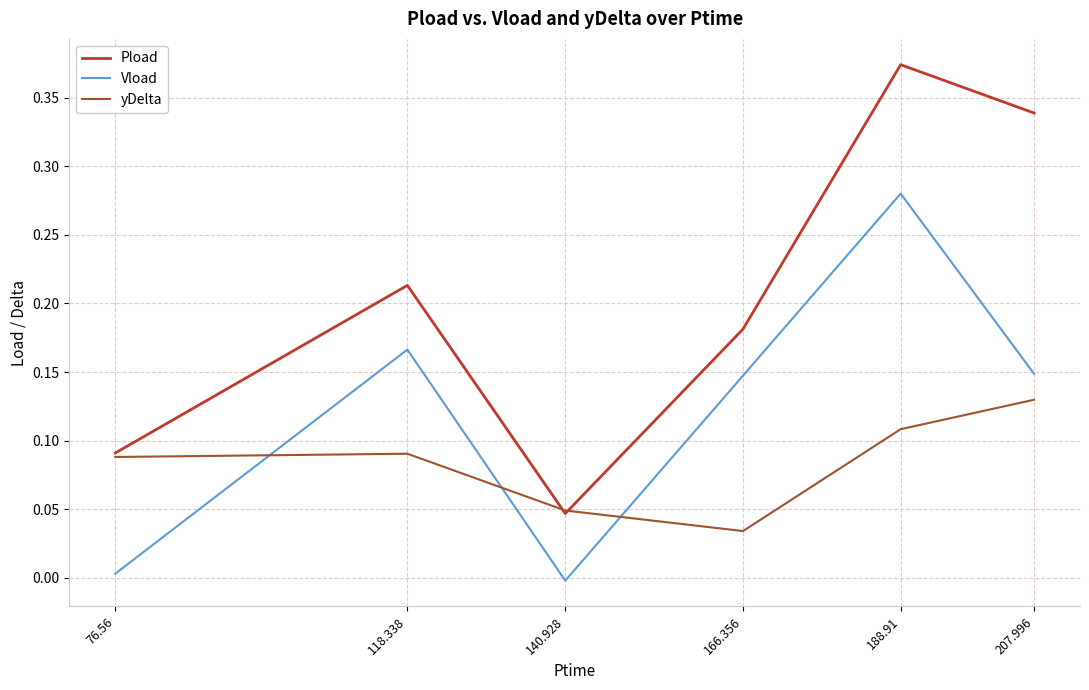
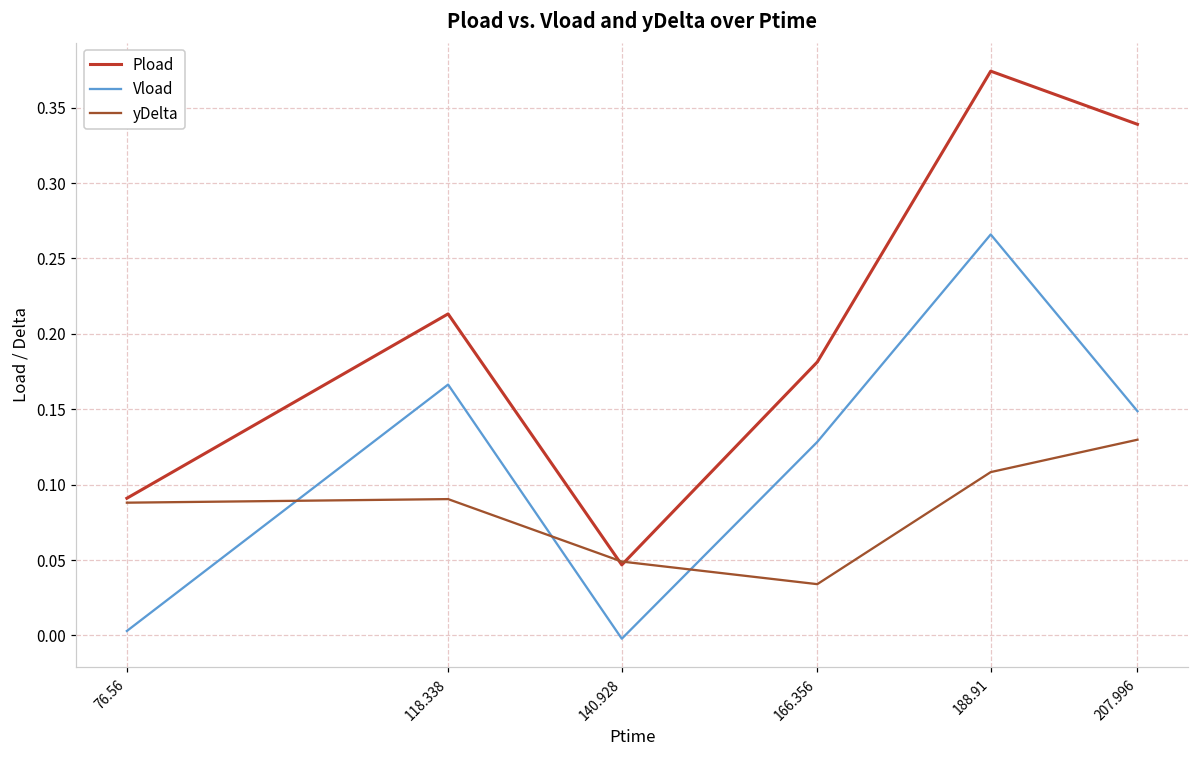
  {
    "Vload": {
      "76.56": 0.003,
      "118.338": 0.166,
      "140.928": -0.002,
-     "166.356": 0.147,
-     "188.91": 0.280,
+     "166.356": 0.128,
+     "188.91": 0.266,
      "207.996": 0.149
    }
  }
